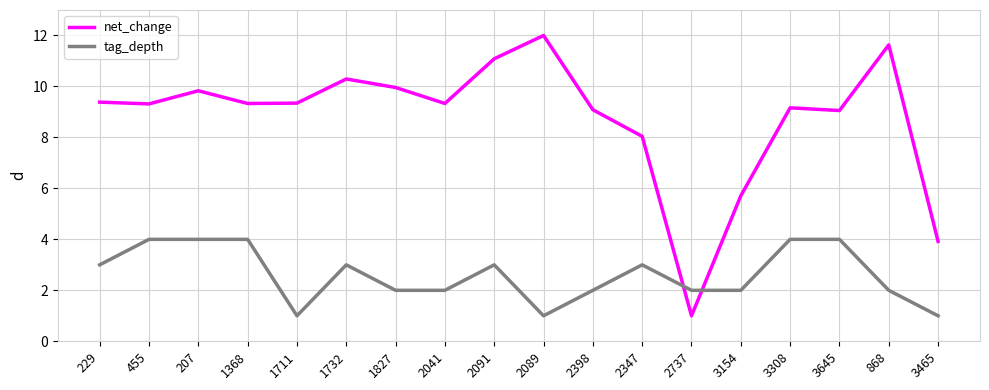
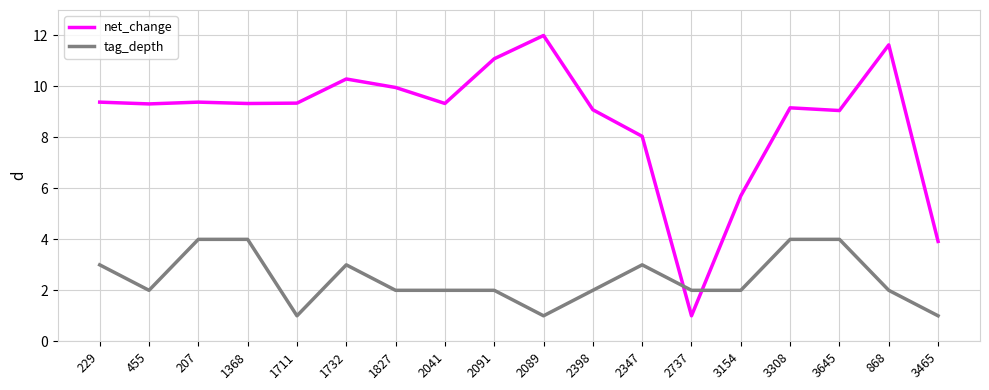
  {
    "net_change": {
      "229": 9.4,
      "455": 9.3,
-     "207": 9.8,
+     "207": 9.4,
      "1368": 9.3,
      "1711": 9.3,
      "1732": 10.3,
      "1827": 10.0,
      "2041": 9.3,
      "2091": 11.1,
      "2089": 12.0,
      "2398": 9.1,
      "2347": 8.0,
      "2737": 1.0,
      "3154": 5.7,
      "3308": 9.2,
      "3645": 9.1,
      "868": 11.6,
      "3465": 3.9
    },
    "tag_depth": {
      "229": 3,
-     "455": 4,
+     "455": 2,
      "207": 4,
      "1368": 4,
      "1711": 1,
      "1732": 3,
      "1827": 2,
      "2041": 2,
-     "2091": 3,
+     "2091": 2,
      "2089": 1,
      "2398": 2,
      "2347": 3,
      "2737": 2,
      "3154": 2,
      "3308": 4,
      "3645": 4,
      "868": 2,
      "3465": 1
    }
  }
